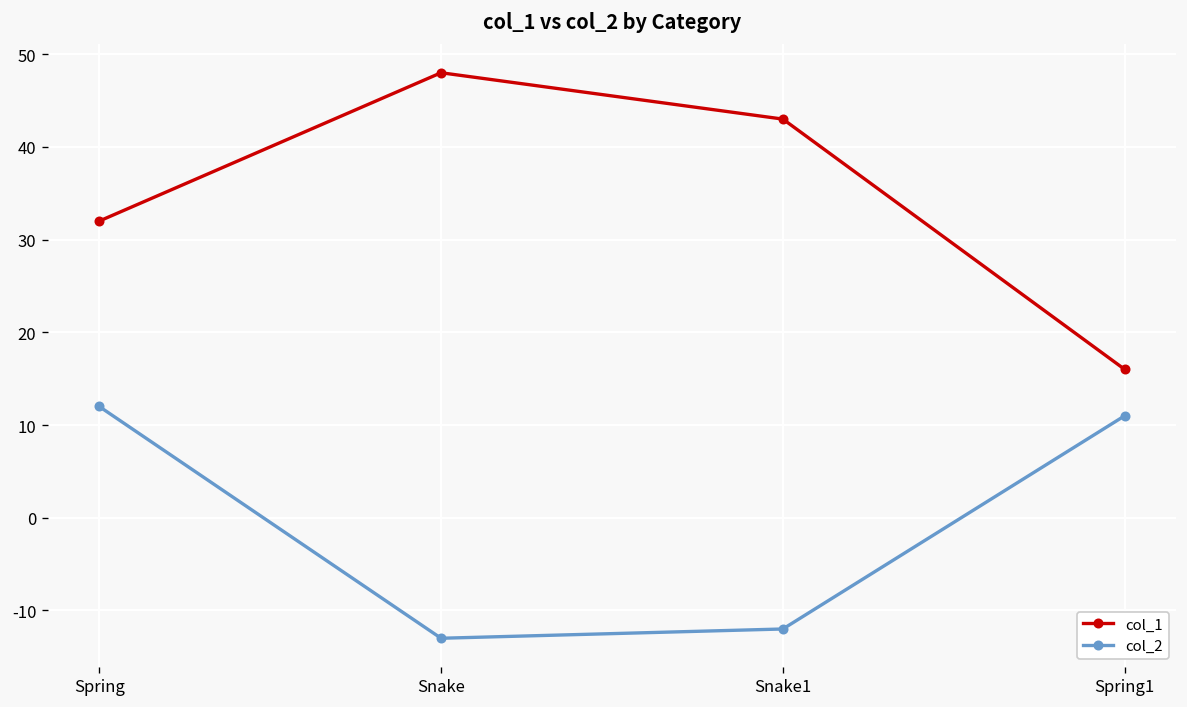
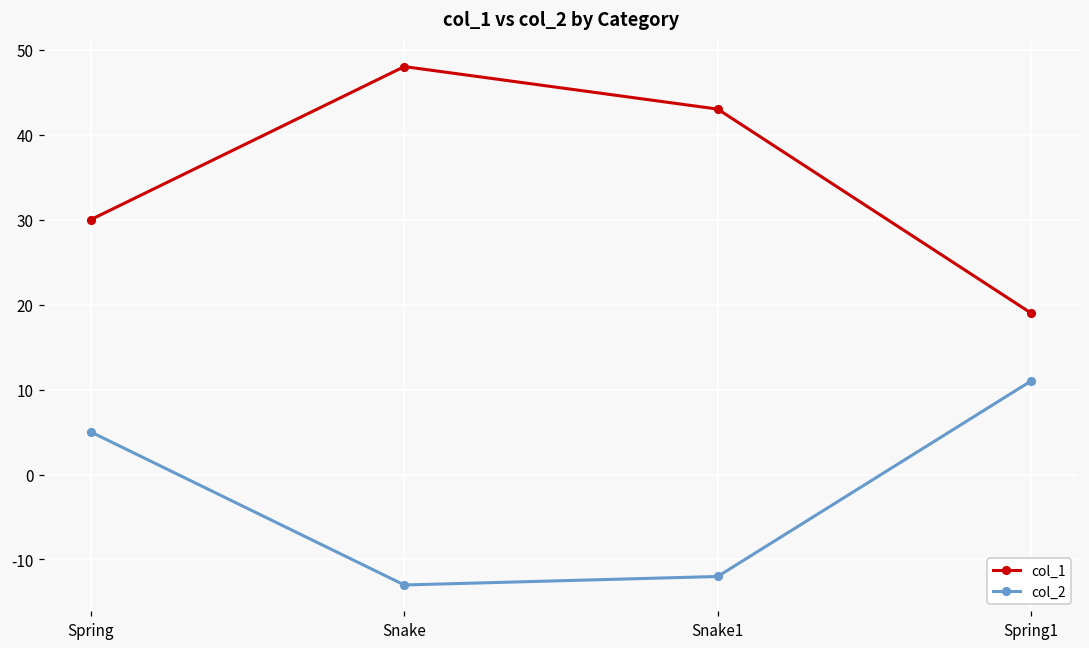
  {
    "col_1": {
-     "Spring": 32,
+     "Spring": 30,
      "Snake": 48,
      "Snake1": 43,
-     "Spring1": 16
+     "Spring1": 19
    },
    "col_2": {
-     "Spring": 12,
+     "Spring": 5,
      "Snake": -13,
      "Snake1": -12,
      "Spring1": 11
    }
  }
